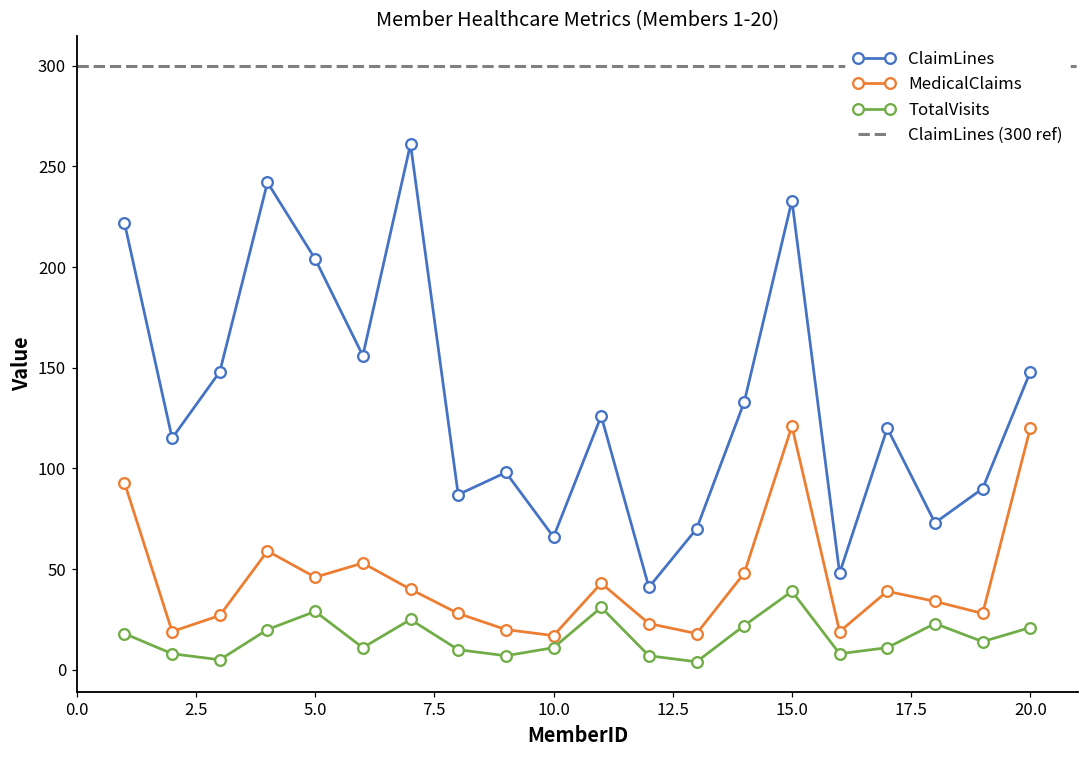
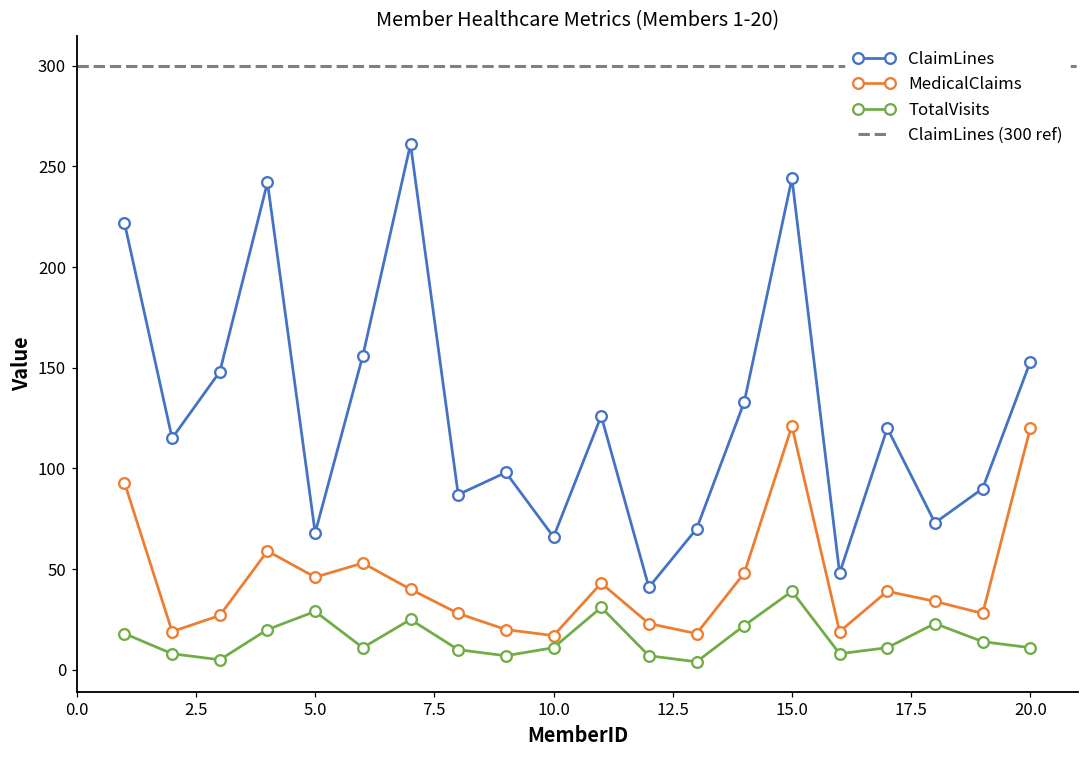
  {
    "ClaimLines": {
-     "5.0": 204,
+     "5.0": 68,
      "10.0": 66,
-     "15.0": 233,
-     "20.0": 148
+     "15.0": 244,
+     "20.0": 153
    },
    "MedicalClaims": {
      "5.0": 46,
      "10.0": 17,
      "15.0": 121,
      "20.0": 120
    },
    "TotalVisits": {
      "5.0": 29,
      "10.0": 11,
      "15.0": 39,
-     "20.0": 21
+     "20.0": 11
    }
  }
